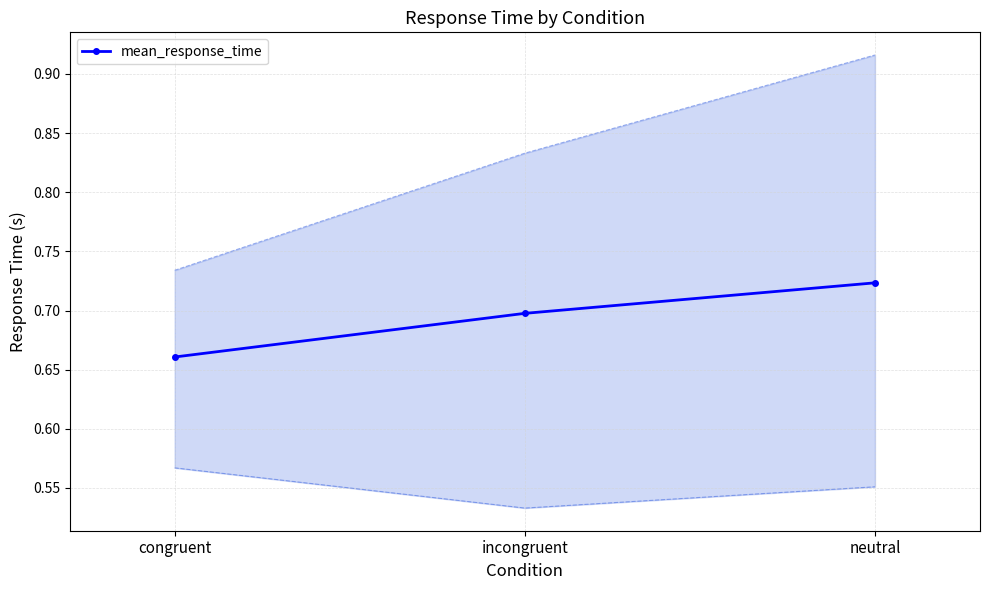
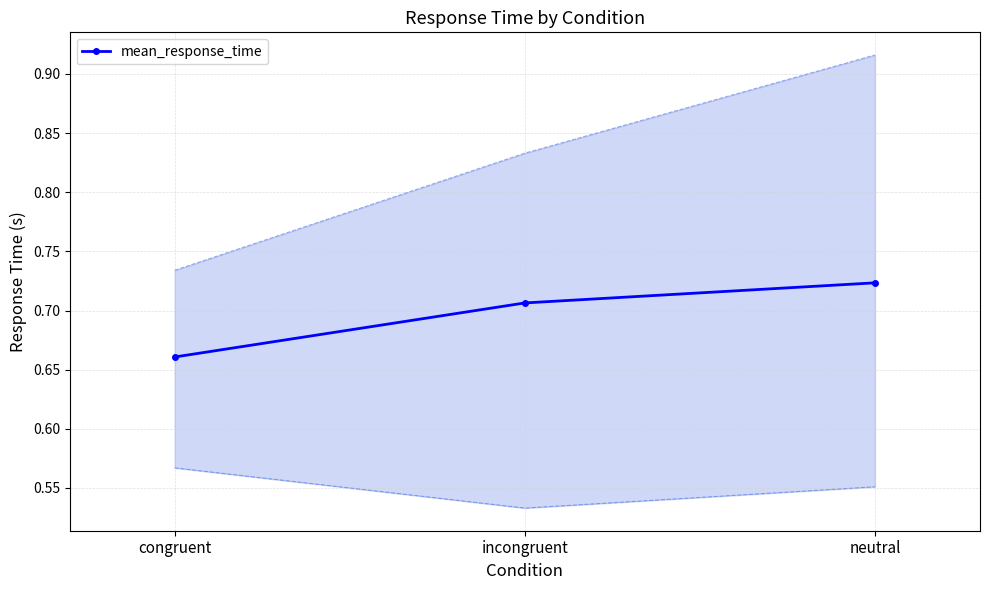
  {
    "mean_response_time": {
      "congruent": 0.661,
-     "incongruent": 0.698,
+     "incongruent": 0.706,
      "neutral": 0.723
    }
  }
